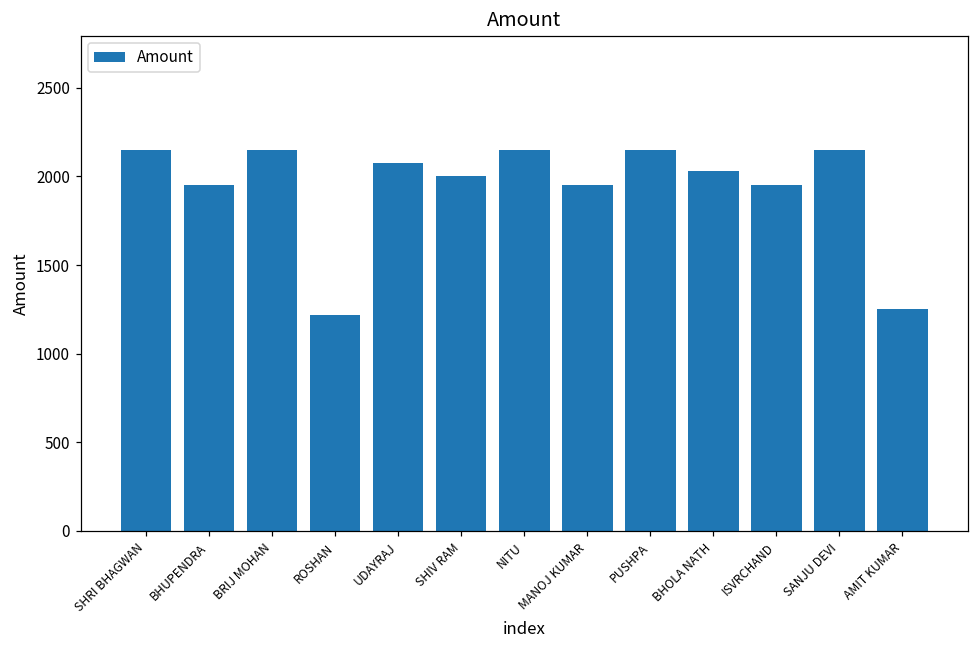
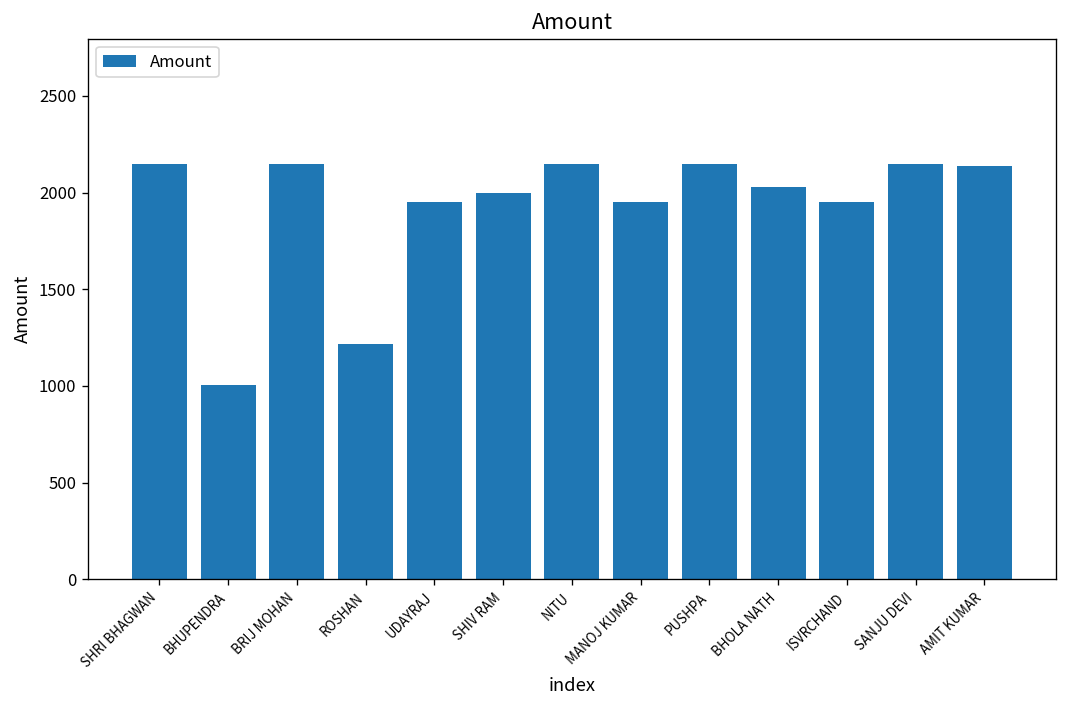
  {
    "SHRI BHAGWAN": 2150,
-   "BHUPENDRA": 1950,
+   "BHUPENDRA": 1000,
    "BRIJ MOHAN": 2150,
    "ROSHAN": 1220,
-   "UDAYRAJ": 2080,
+   "UDAYRAJ": 1950,
    "SHIV RAM": 2000,
    "NITU": 2150,
    "MANOJ KUMAR": 1950,
    "PUSHPA": 2150,
    "BHOLA NATH": 2030,
    "ISVRCHAND": 1950,
    "SANJU DEVI": 2150,
-   "AMIT KUMAR": 1250
+   "AMIT KUMAR": 2140
  }
